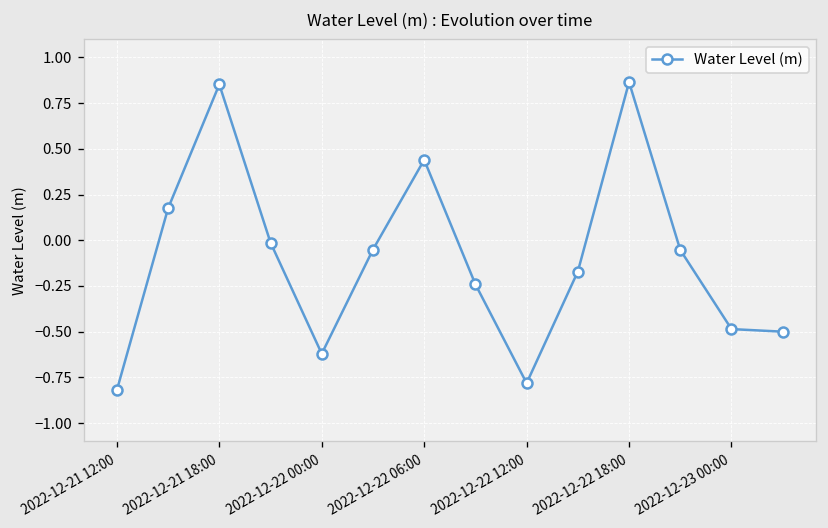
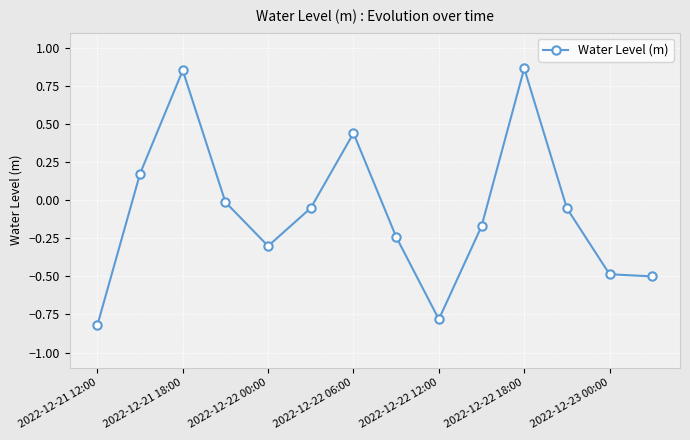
  {
    "2022-12-21 12:00": -0.82,
    "2022-12-21 18:00": 0.85,
-   "2022-12-22 00:00": -0.62,
+   "2022-12-22 00:00": -0.30,
    "2022-12-22 06:00": 0.44,
    "2022-12-22 12:00": -0.78,
    "2022-12-22 18:00": 0.87,
    "2022-12-23 00:00": -0.49
  }
